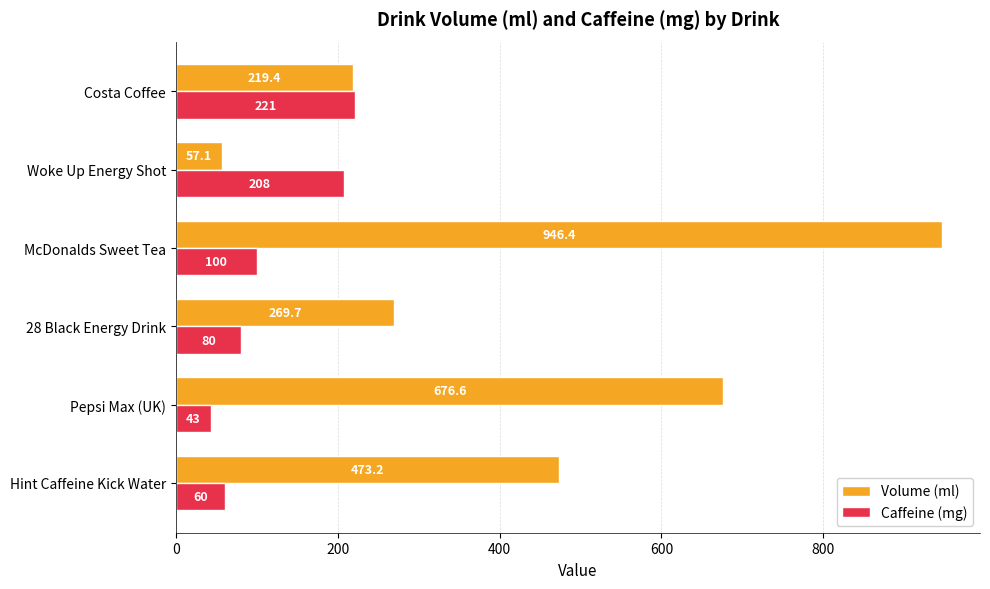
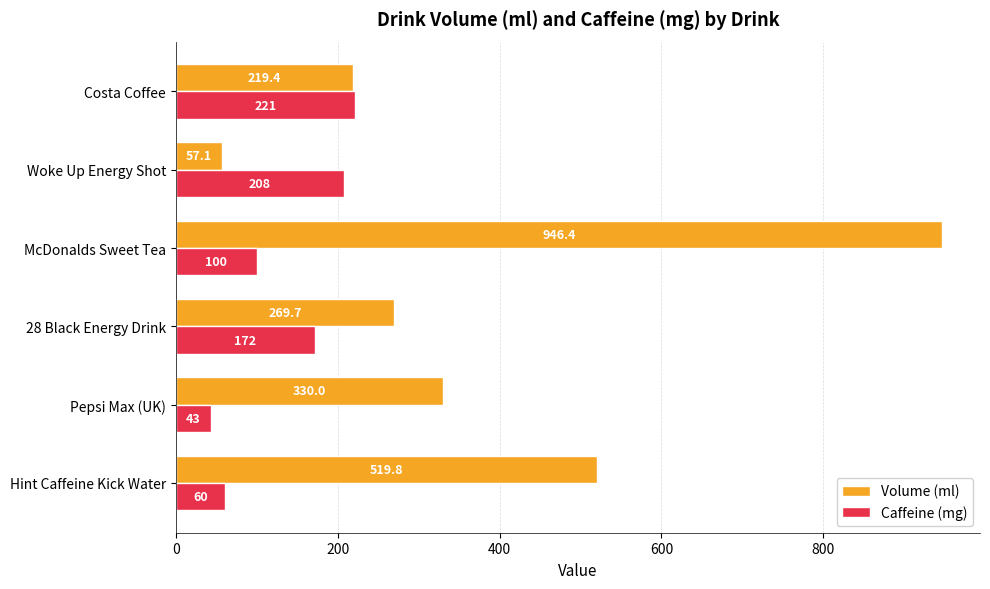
  {
    "Volume (ml)": {
      "Costa Coffee": 219.4,
      "Woke Up Energy Shot": 57.1,
      "McDonalds Sweet Tea": 946.4,
      "28 Black Energy Drink": 269.7,
-     "Pepsi Max (UK)": 676.6,
-     "Hint Caffeine Kick Water": 473.2
+     "Pepsi Max (UK)": 330.0,
+     "Hint Caffeine Kick Water": 519.8
    },
    "Caffeine (mg)": {
      "Costa Coffee": 221,
      "Woke Up Energy Shot": 208,
      "McDonalds Sweet Tea": 100,
-     "28 Black Energy Drink": 80,
+     "28 Black Energy Drink": 172,
      "Pepsi Max (UK)": 43,
      "Hint Caffeine Kick Water": 60
    }
  }
